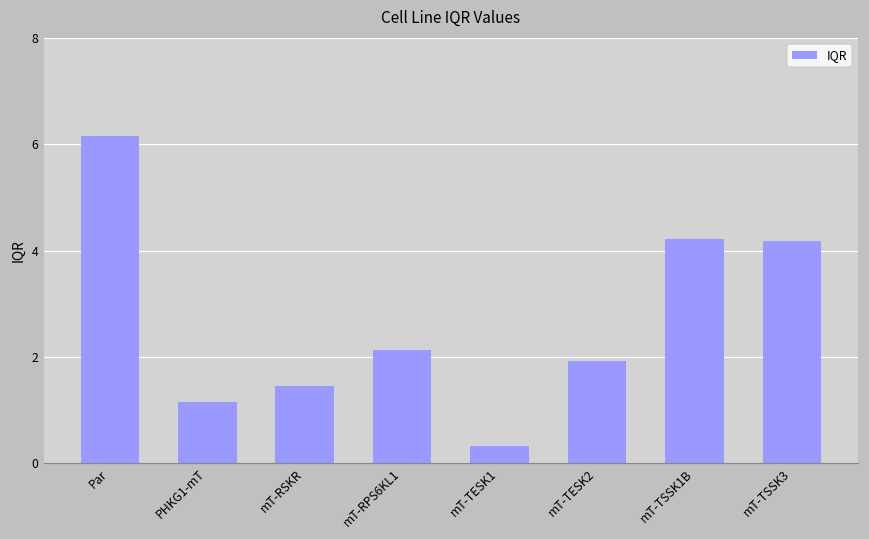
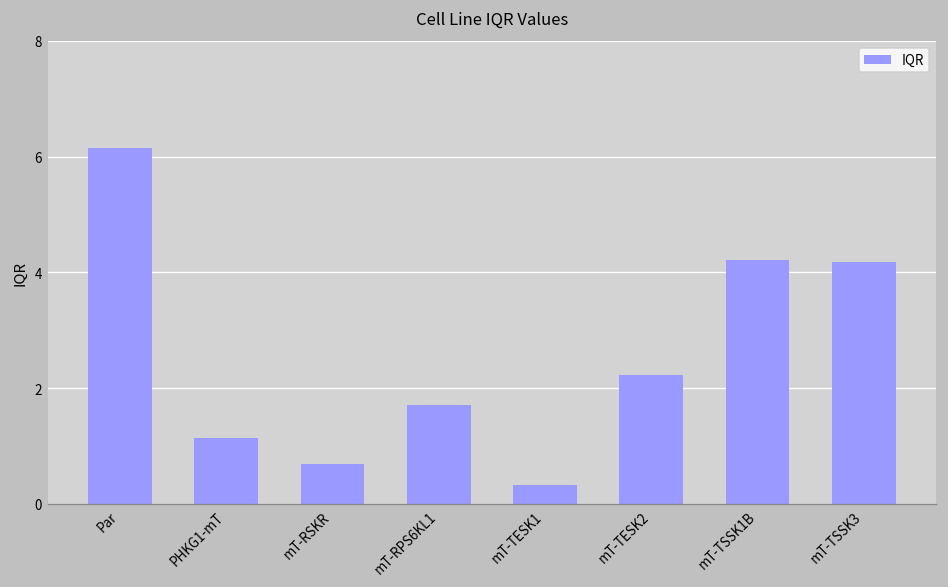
  {
    "Par": 6.2,
    "PHKG1-mT": 1.1,
-   "mT-RSKR": 1.4,
-   "mT-RPS6KL1": 2.1,
+   "mT-RSKR": 0.7,
+   "mT-RPS6KL1": 1.7,
    "mT-TESK1": 0.3,
-   "mT-TESK2": 1.9,
+   "mT-TESK2": 2.2,
    "mT-TSSK1B": 4.2,
    "mT-TSSK3": 4.2
  }
